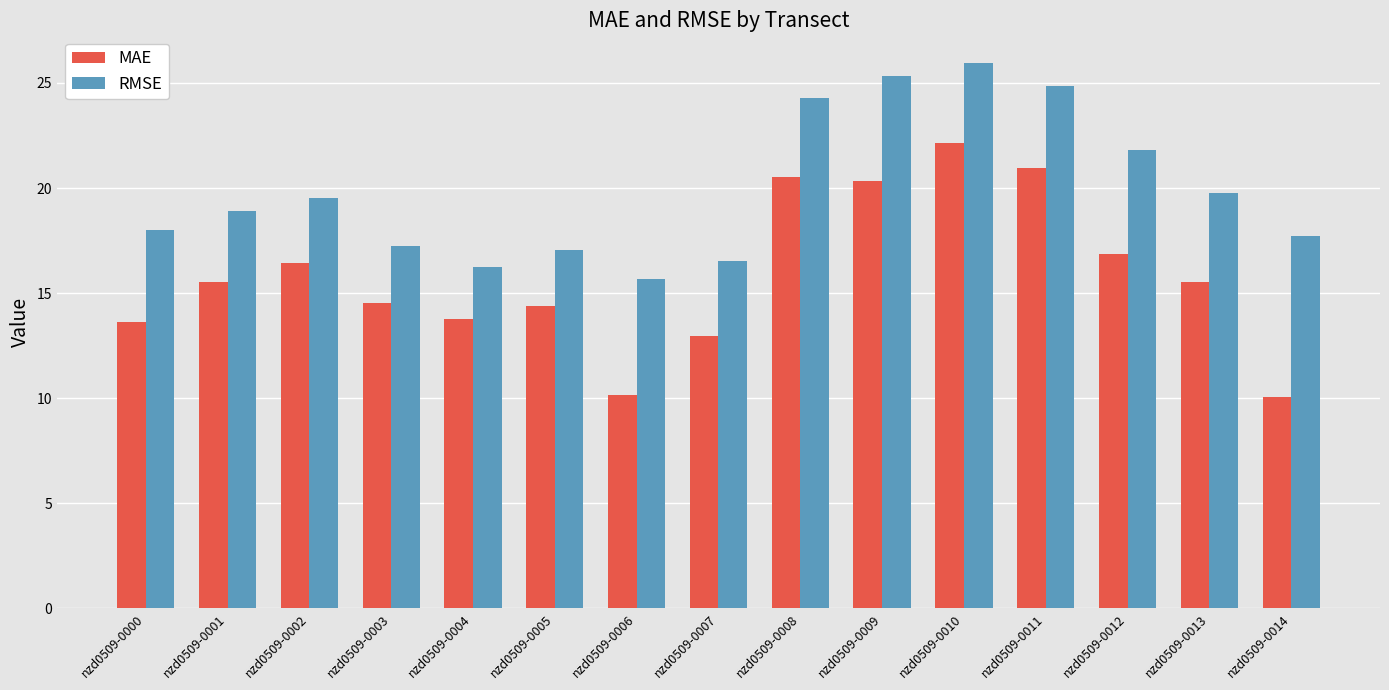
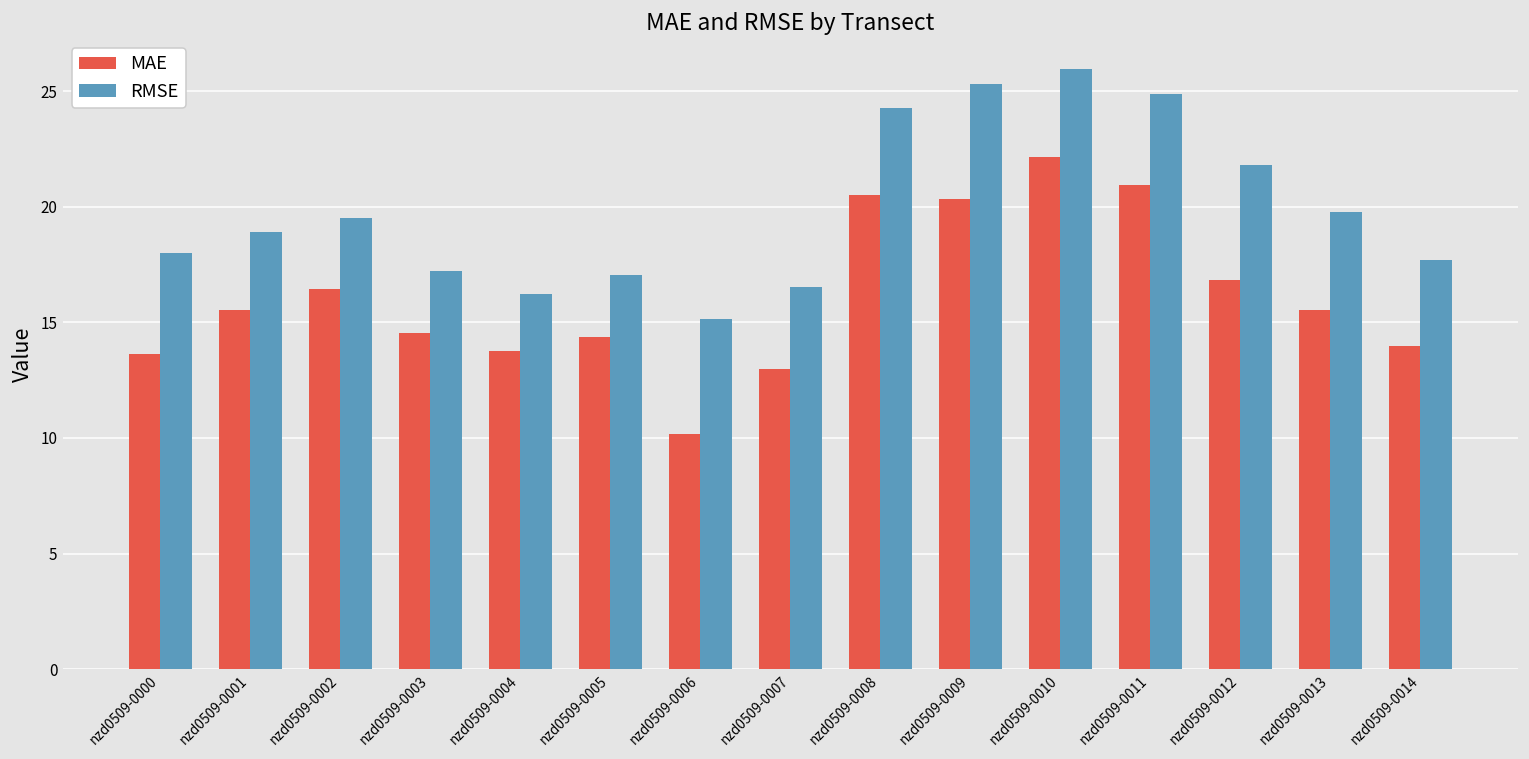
  {
    "MAE": {
      "nzd0509-0000": 13.6,
      "nzd0509-0001": 15.5,
      "nzd0509-0002": 16.4,
      "nzd0509-0003": 14.5,
      "nzd0509-0004": 13.8,
      "nzd0509-0005": 14.4,
      "nzd0509-0006": 10.2,
      "nzd0509-0007": 13.0,
      "nzd0509-0008": 20.5,
      "nzd0509-0009": 20.3,
      "nzd0509-0010": 22.1,
      "nzd0509-0011": 21.0,
      "nzd0509-0012": 16.8,
      "nzd0509-0013": 15.5,
-     "nzd0509-0014": 10.1
+     "nzd0509-0014": 14.0
    },
    "RMSE": {
      "nzd0509-0000": 18.0,
      "nzd0509-0001": 18.9,
      "nzd0509-0002": 19.5,
      "nzd0509-0003": 17.2,
      "nzd0509-0004": 16.2,
      "nzd0509-0005": 17.1,
-     "nzd0509-0006": 15.7,
+     "nzd0509-0006": 15.2,
      "nzd0509-0007": 16.5,
      "nzd0509-0008": 24.3,
      "nzd0509-0009": 25.3,
      "nzd0509-0010": 26.0,
      "nzd0509-0011": 24.9,
      "nzd0509-0012": 21.8,
      "nzd0509-0013": 19.8,
      "nzd0509-0014": 17.7
    }
  }
